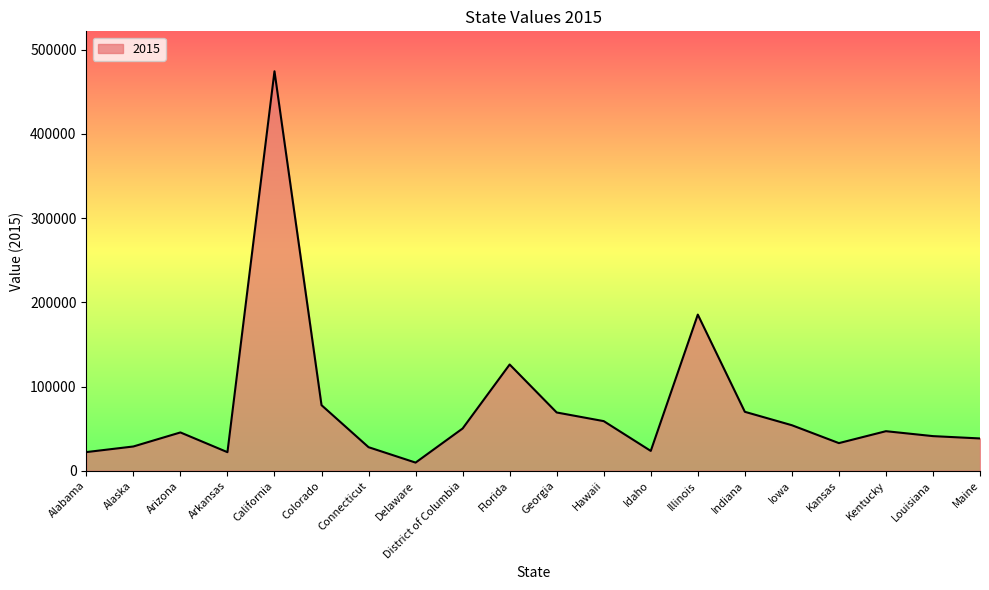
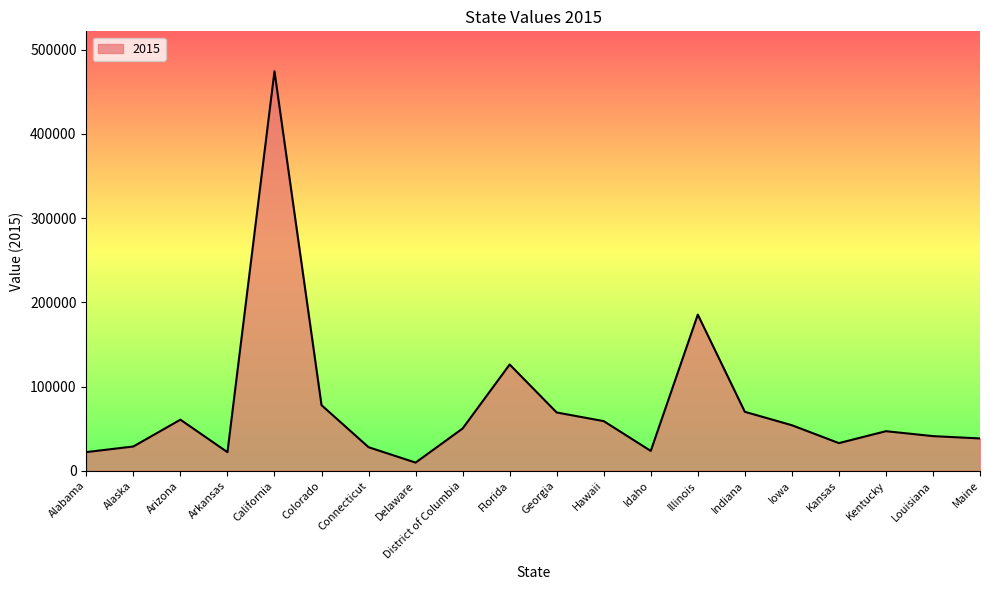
  {
    "Alabama": 20000,
    "Alaska": 30000,
-   "Arizona": 50000,
+   "Arizona": 60000,
    "Arkansas": 20000,
    "California": 470000,
    "Colorado": 80000,
    "Connecticut": 30000,
    "Delaware": 10000,
    "District of Columbia": 50000,
    "Florida": 130000,
    "Georgia": 70000,
    "Hawaii": 60000,
    "Idaho": 20000,
    "Illinois": 190000,
    "Indiana": 70000,
    "Iowa": 50000,
    "Kansas": 30000,
    "Kentucky": 50000,
    "Louisiana": 40000,
    "Maine": 40000
  }
